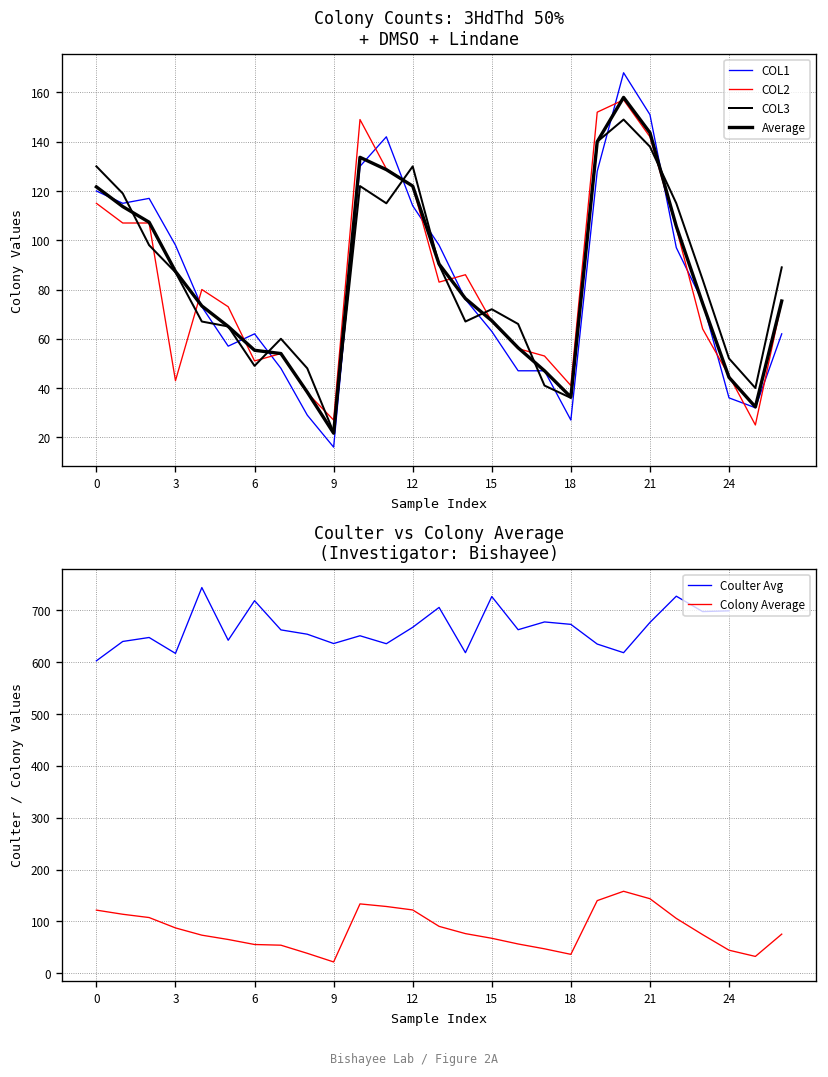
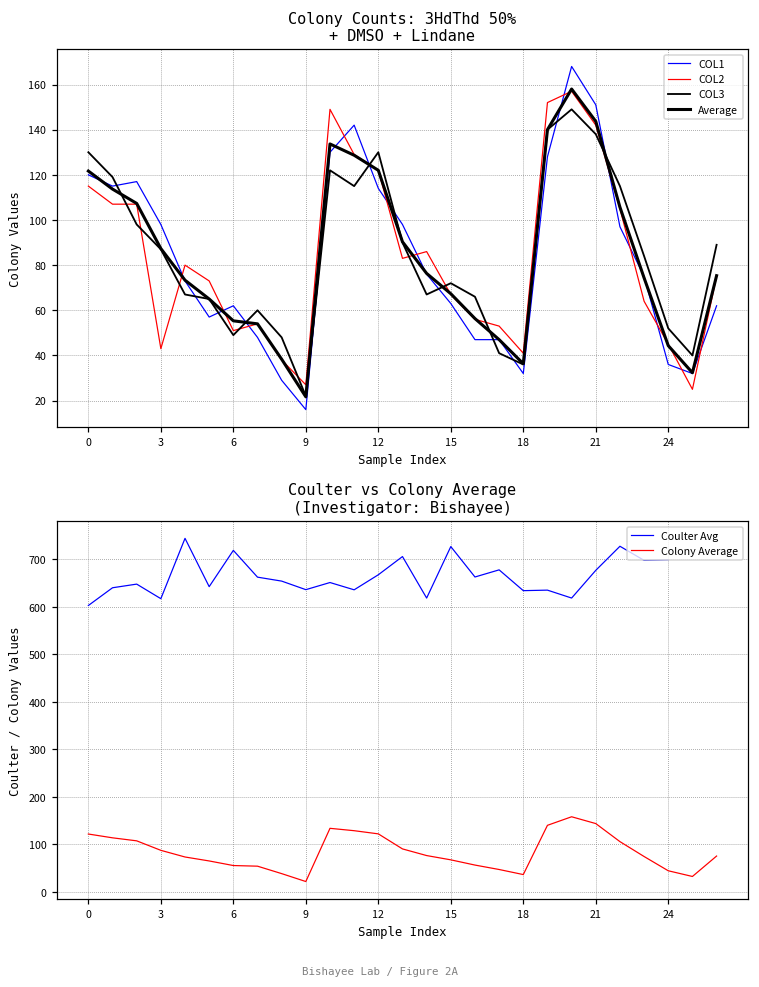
  {
    "Colony Counts: 3HdThd 50% + DMSO + Lindane": {
      "COL1": {
        "0": 120,
        "3": 98,
        "6": 62,
        "9": 16,
        "12": 114,
        "15": 63,
-       "18": 27,
+       "18": 32,
        "21": 151,
        "24": 36
      },
      "COL2": {
        "0": 115,
        "3": 43,
        "6": 51,
        "9": 27,
        "18": 41,
        "21": 142
      }
    },
    "Coulter vs Colony Average (Investigator: Bishayee)": {
      "Coulter Avg": {
        "0": 600,
        "3": 620,
        "6": 720,
        "9": 640,
        "12": 670,
        "15": 730,
-       "18": 670,
+       "18": 630,
        "21": 680
      },
      "Colony Average": {
        "0": 120,
        "3": 90,
        "6": 60,
        "9": 20,
        "12": 120,
        "15": 70,
        "18": 40,
        "21": 140,
        "24": 40
      }
    }
  }
